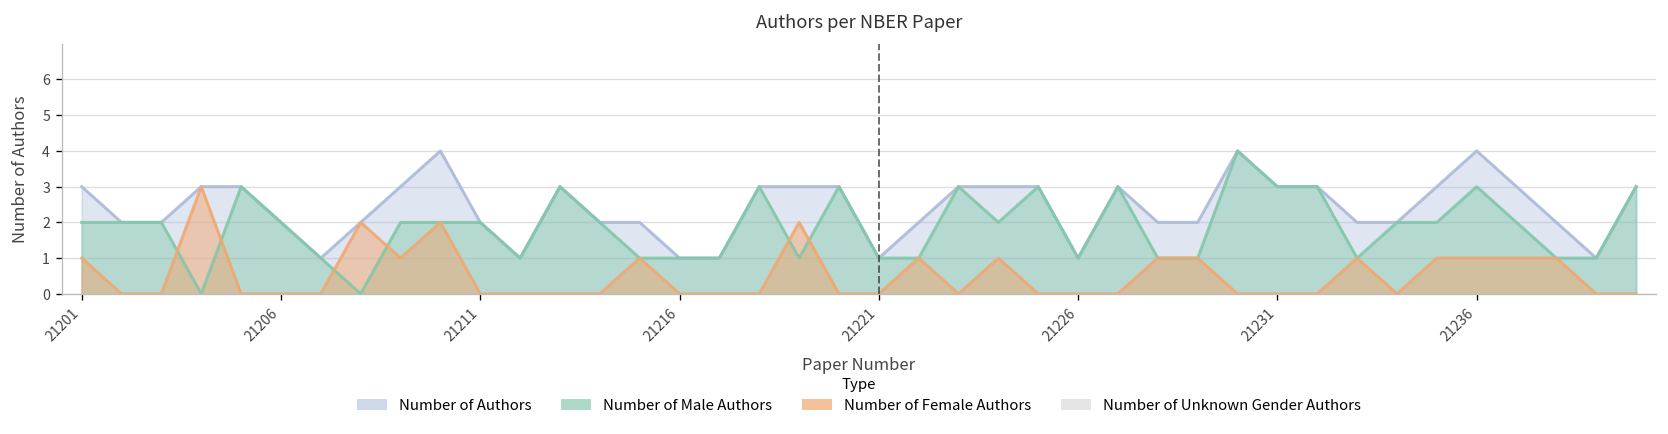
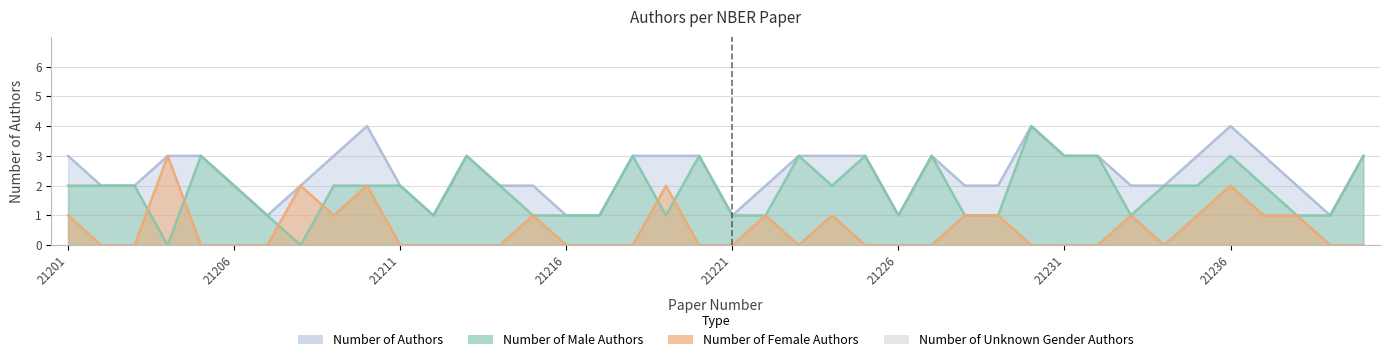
  {
    "Number of Female Authors": {
      "21201": 1,
-     "21236": 1
+     "21236": 2
    }
  }
